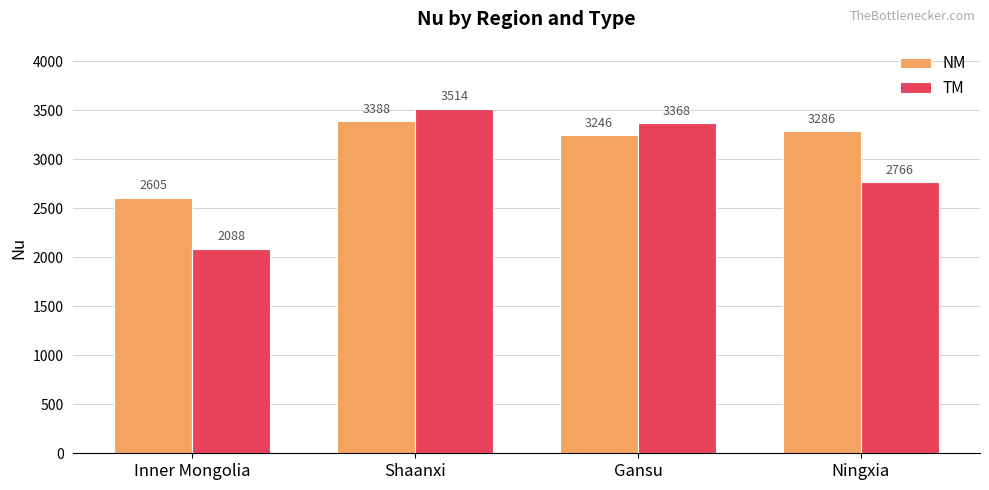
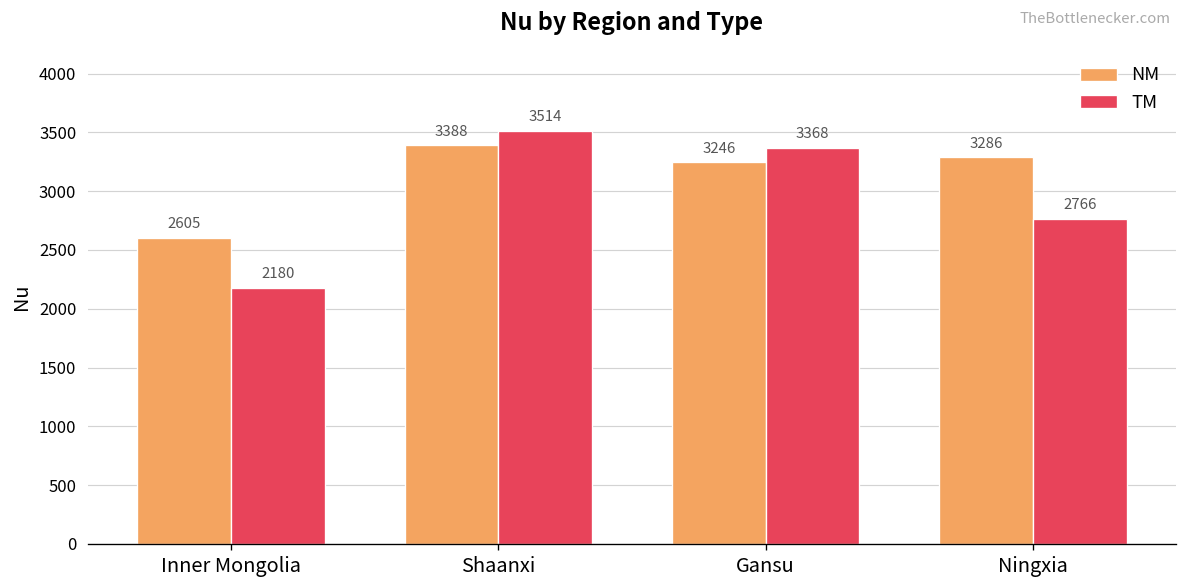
  {
    "NM": {
      "Inner Mongolia": 2605,
      "Shaanxi": 3388,
      "Gansu": 3246,
      "Ningxia": 3286
    },
    "TM": {
-     "Inner Mongolia": 2088,
+     "Inner Mongolia": 2180,
      "Shaanxi": 3514,
      "Gansu": 3368,
      "Ningxia": 2766
    }
  }
